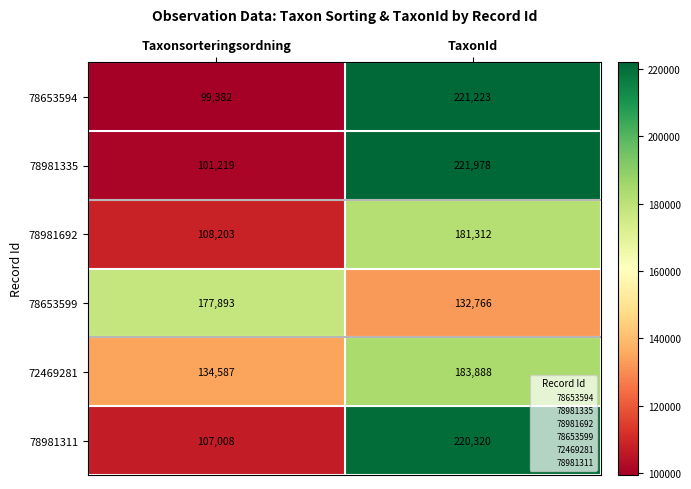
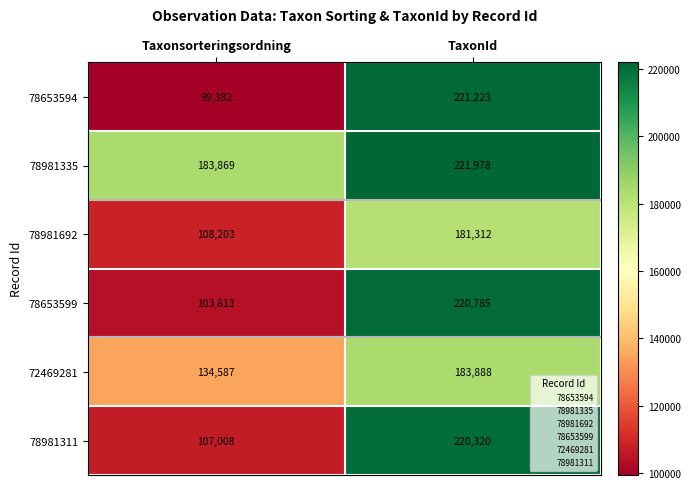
  {
    "78653594": {
      "Taxonsorteringsordning": "99,382",
      "TaxonId": "221,223"
    },
    "78981335": {
-     "Taxonsorteringsordning": "101,219",
+     "Taxonsorteringsordning": "183,869",
      "TaxonId": "221,978"
    },
    "78981692": {
      "Taxonsorteringsordning": "108,203",
      "TaxonId": "181,312"
    },
    "78653599": {
-     "Taxonsorteringsordning": "177,893",
-     "TaxonId": "132,766"
+     "Taxonsorteringsordning": "103,813",
+     "TaxonId": "220,785"
    },
    "72469281": {
      "Taxonsorteringsordning": "134,587",
      "TaxonId": "183,888"
    },
    "78981311": {
      "Taxonsorteringsordning": "107,008",
      "TaxonId": "220,320"
    }
  }
